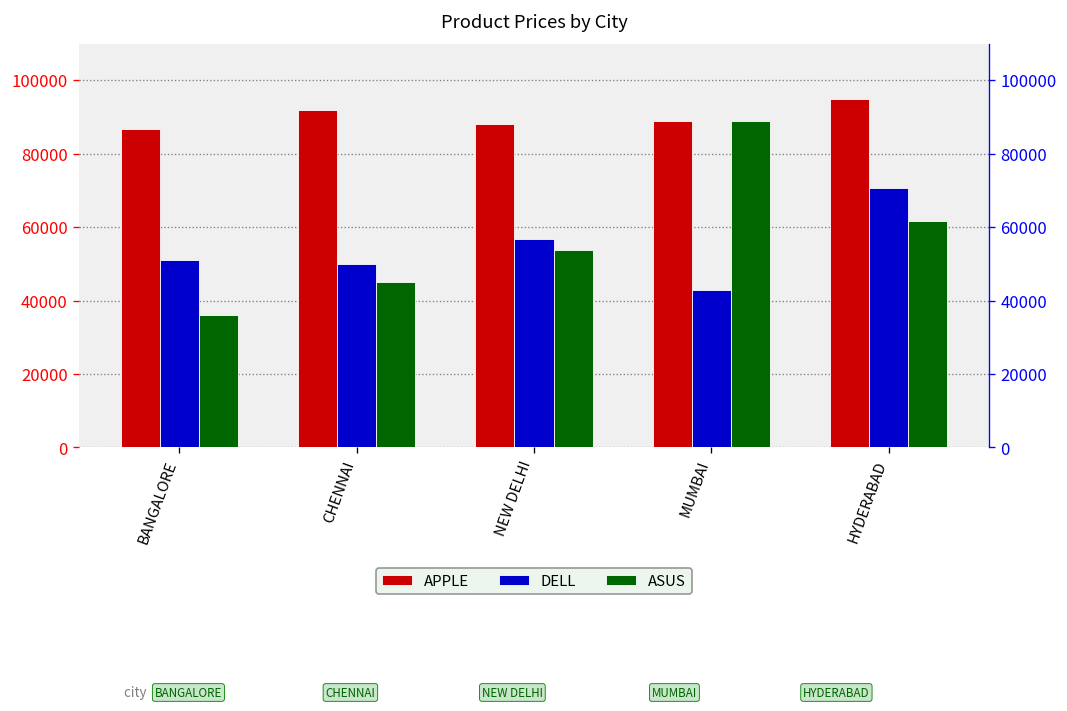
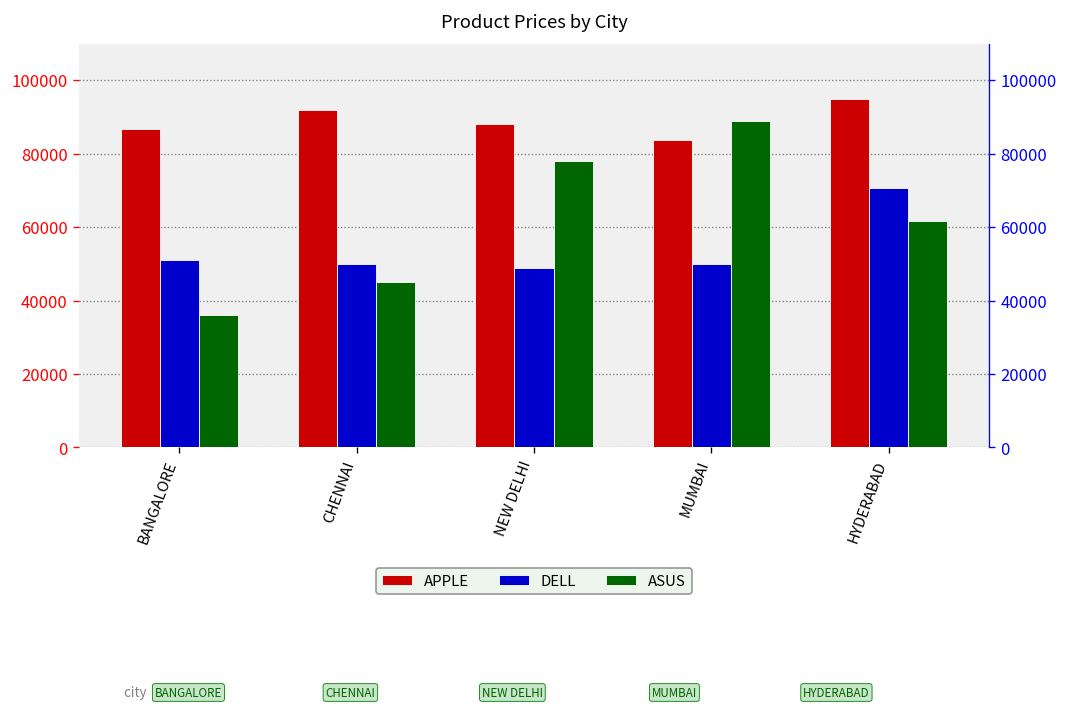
  {
    "APPLE": {
      "BANGALORE": 87000,
      "CHENNAI": 92000,
      "NEW DELHI": 88000,
-     "MUMBAI": 89000,
+     "MUMBAI": 84000,
      "HYDERABAD": 95000
    },
    "DELL": {
      "BANGALORE": 51000,
      "CHENNAI": 50000,
-     "NEW DELHI": 57000,
-     "MUMBAI": 43000,
+     "NEW DELHI": 49000,
+     "MUMBAI": 50000,
      "HYDERABAD": 71000
    },
    "ASUS": {
      "BANGALORE": 36000,
      "CHENNAI": 45000,
-     "NEW DELHI": 54000,
+     "NEW DELHI": 78000,
      "MUMBAI": 89000,
      "HYDERABAD": 62000
    }
  }
